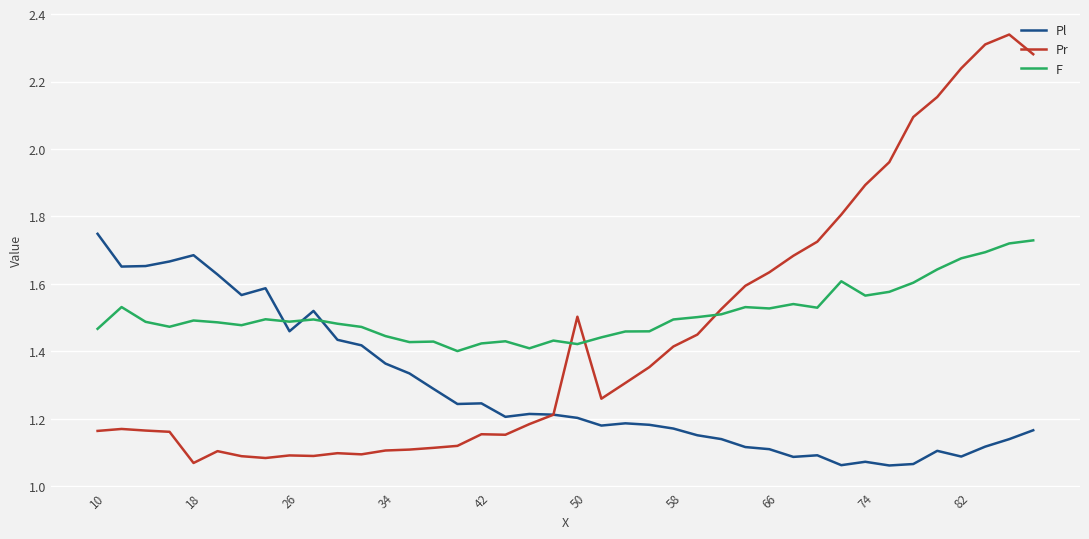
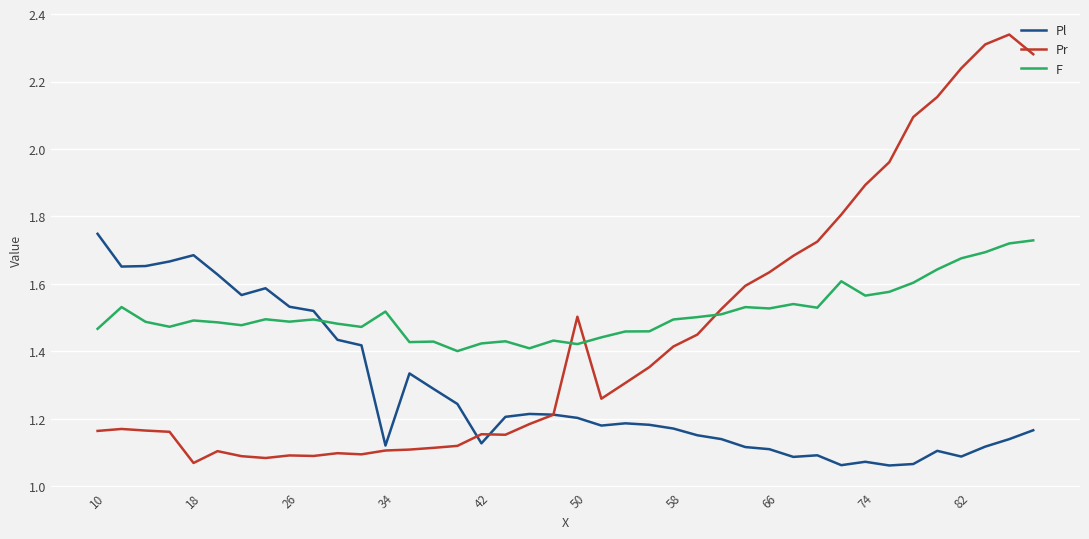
  {
    "Pl": {
      "10": 1.75,
      "18": 1.69,
-     "26": 1.46,
-     "34": 1.36,
-     "42": 1.25,
+     "26": 1.53,
+     "34": 1.12,
+     "42": 1.13,
      "50": 1.20,
      "58": 1.17,
      "66": 1.11,
      "74": 1.07,
      "82": 1.09
    },
    "Pr": {
      "10": 1.16,
      "18": 1.07,
      "26": 1.09,
      "34": 1.11,
      "42": 1.15,
      "50": 1.50,
      "58": 1.41,
      "66": 1.63,
      "74": 1.89,
      "82": 2.24
    },
    "F": {
      "10": 1.47,
      "18": 1.49,
      "26": 1.49,
-     "34": 1.45,
+     "34": 1.52,
      "42": 1.42,
      "50": 1.42,
      "58": 1.49,
      "66": 1.53,
      "74": 1.57,
      "82": 1.68
    }
  }
